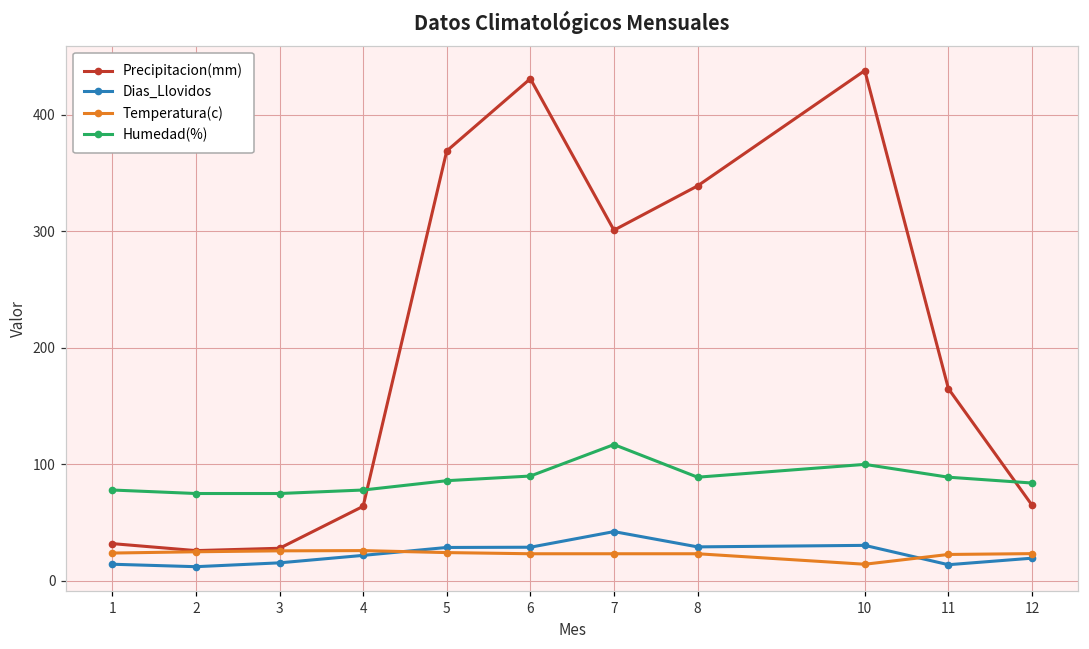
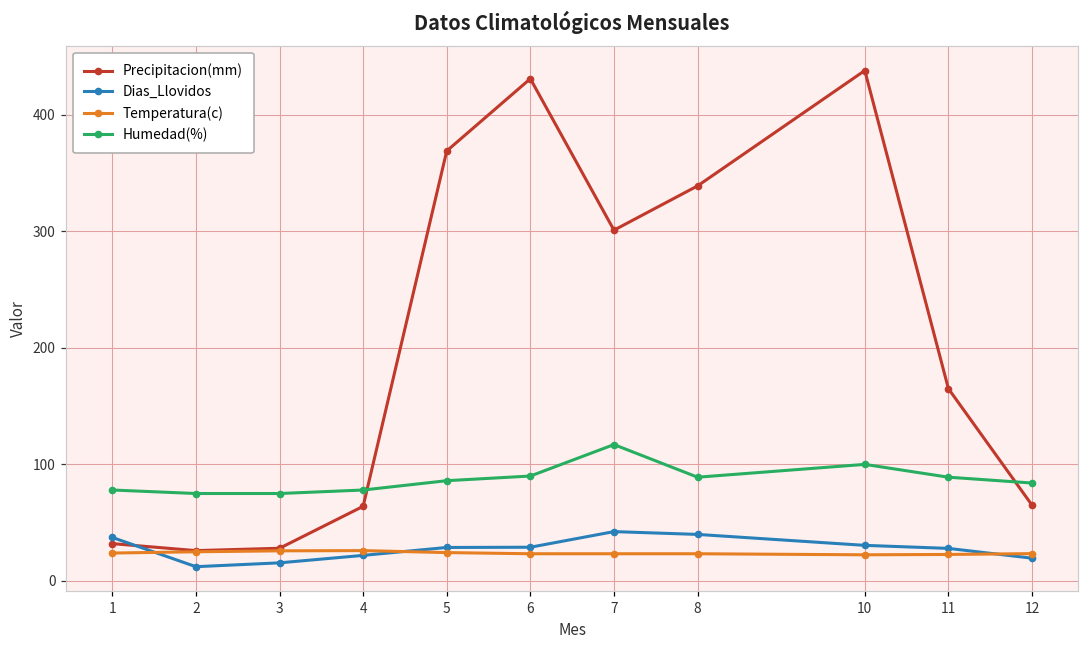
  {
    "Precipitacion(mm)": {
      "1": 32,
      "4": 64,
      "5": 369,
      "6": 431,
      "7": 301,
      "8": 339,
      "10": 438,
      "11": 165,
      "12": 65
    },
    "Dias_Llovidos": {
-     "1": 14,
+     "1": 37,
      "2": 12,
      "3": 16,
      "4": 22,
      "5": 29,
      "6": 29,
      "7": 42,
-     "8": 29,
+     "8": 40,
      "10": 31,
-     "11": 14,
+     "11": 28,
      "12": 20
    },
    "Temperatura(c)": {
      "1": 24,
      "4": 26,
      "5": 24,
      "6": 23,
      "7": 23,
      "8": 23,
-     "10": 14,
+     "10": 22,
      "11": 23,
      "12": 23
    },
    "Humedad(%)": {
      "1": 78,
      "2": 75,
      "3": 75,
      "4": 78,
      "5": 86,
      "6": 90,
      "7": 117,
      "8": 89,
      "10": 100,
      "11": 89,
      "12": 84
    }
  }
